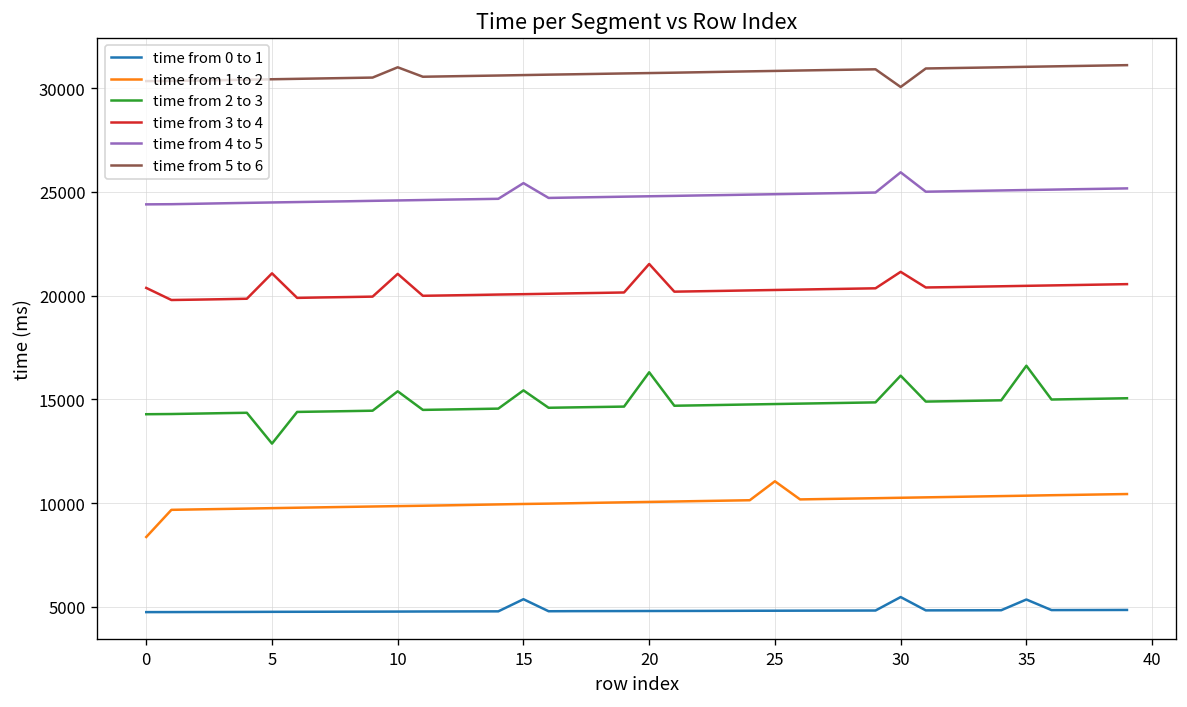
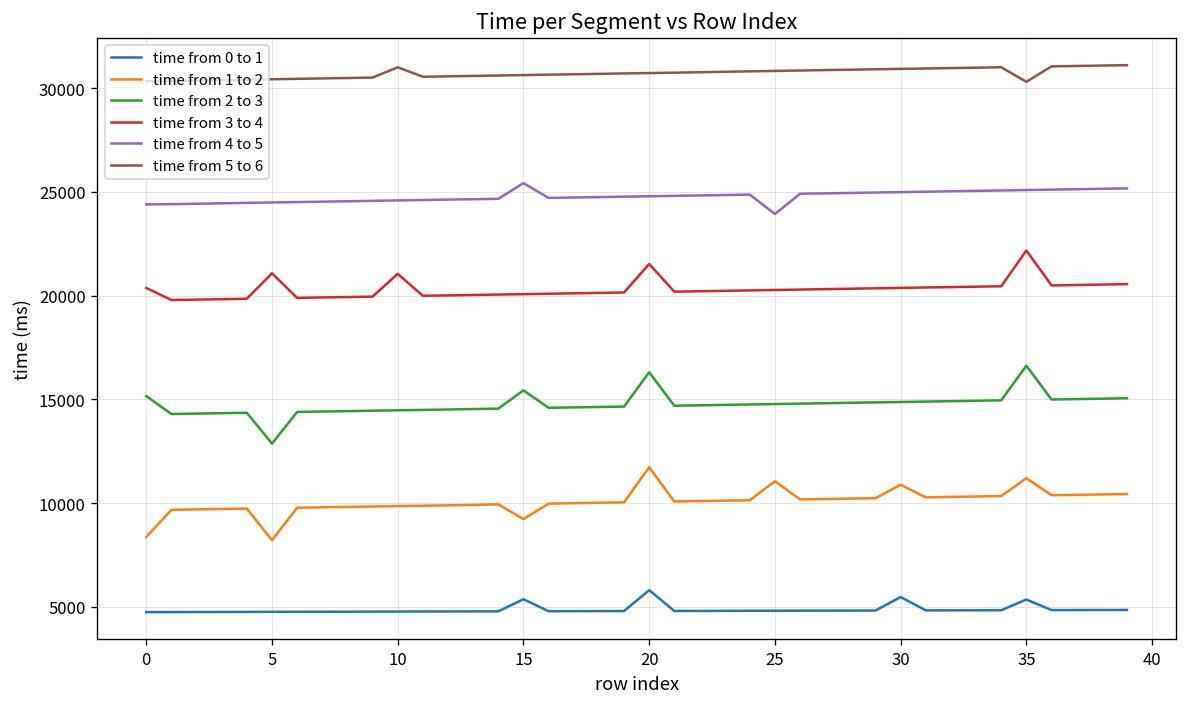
  {
    "time from 0 to 1": {
      "0": 4700,
      "5": 4800,
      "10": 4800,
      "15": 5400,
-     "20": 4800,
+     "20": 5800,
      "25": 4800,
      "30": 5500,
      "35": 5400
    },
    "time from 1 to 2": {
      "0": 8400,
-     "5": 9800,
+     "5": 8200,
      "10": 9900,
-     "15": 10000,
-     "20": 10100,
+     "15": 9200,
+     "20": 11700,
      "25": 11100,
-     "30": 10300,
-     "35": 10400
+     "30": 10900,
+     "35": 11200
    },
    "time from 2 to 3": {
-     "0": 14300,
+     "0": 15200,
      "5": 12900,
-     "10": 15400,
+     "10": 14500,
      "15": 15400,
      "20": 16300,
      "25": 14800,
-     "30": 16100,
+     "30": 14900,
      "35": 16600
    },
    "time from 3 to 4": {
      "0": 20400,
      "5": 21100,
      "10": 21100,
      "15": 20100,
      "20": 21500,
      "25": 20300,
-     "30": 21100,
-     "35": 20500
+     "30": 20400,
+     "35": 22200
    },
    "time from 4 to 5": {
      "0": 24400,
      "5": 24500,
      "10": 24600,
      "15": 25400,
      "20": 24800,
-     "25": 24900,
-     "30": 25900,
+     "25": 23900,
+     "30": 25000,
      "35": 25100
    },
    "time from 5 to 6": {
      "5": 30400,
      "10": 31000,
      "15": 30600,
      "20": 30700,
      "25": 30800,
-     "30": 30100,
-     "35": 31000
+     "30": 30900,
+     "35": 30300
    }
  }
